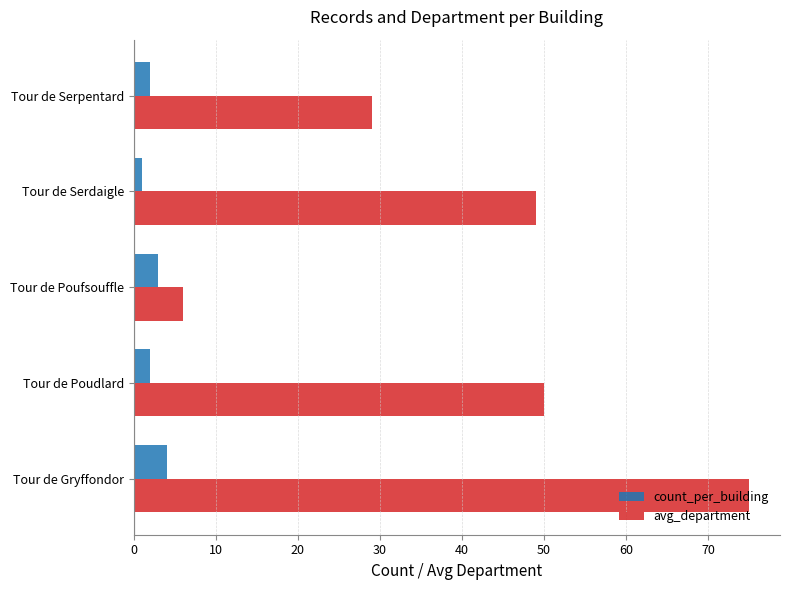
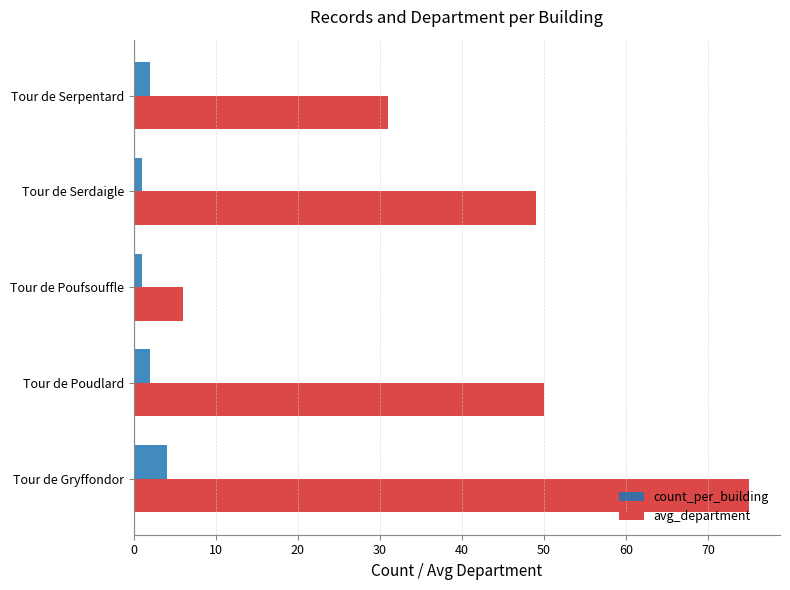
  {
    "count_per_building": {
      "Tour de Serpentard": 2,
      "Tour de Serdaigle": 1,
-     "Tour de Poufsouffle": 3,
+     "Tour de Poufsouffle": 1,
      "Tour de Poudlard": 2,
      "Tour de Gryffondor": 4
    },
    "avg_department": {
-     "Tour de Serpentard": 29,
+     "Tour de Serpentard": 31,
      "Tour de Serdaigle": 49,
      "Tour de Poufsouffle": 6,
      "Tour de Poudlard": 50,
      "Tour de Gryffondor": 75
    }
  }
